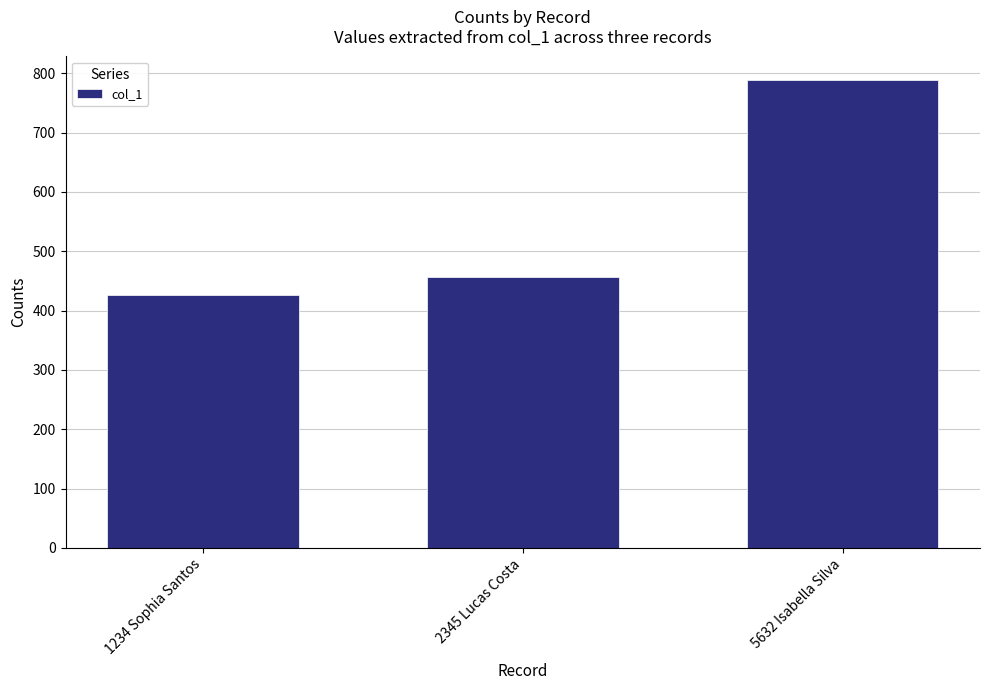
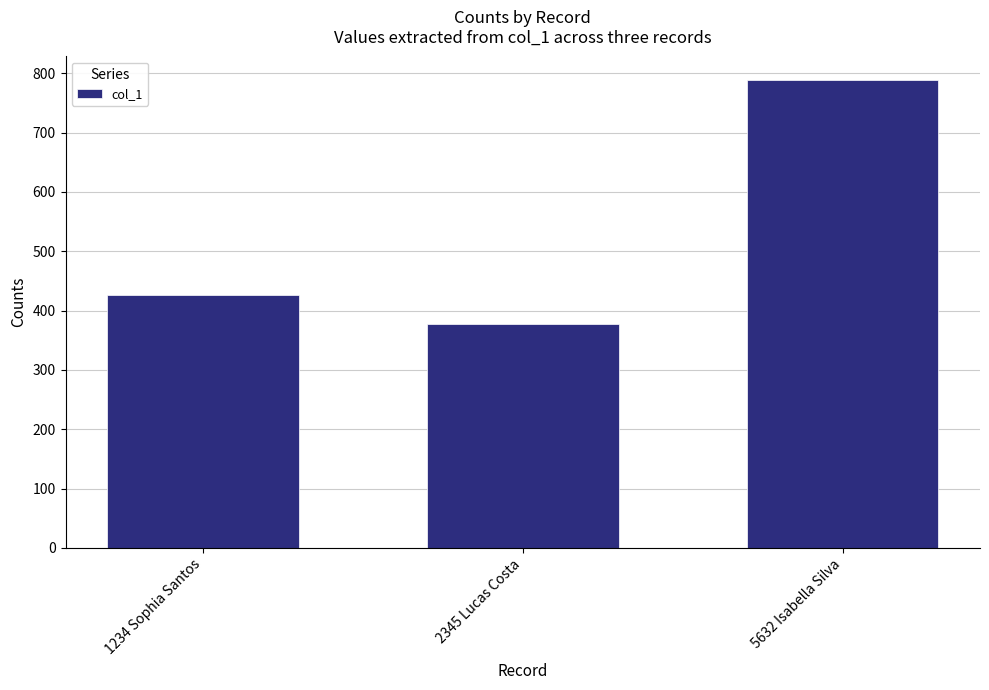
  {
    "1234 Sophia Santos": 430,
-   "2345 Lucas Costa": 460,
+   "2345 Lucas Costa": 380,
    "5632 Isabella Silva": 790
  }
